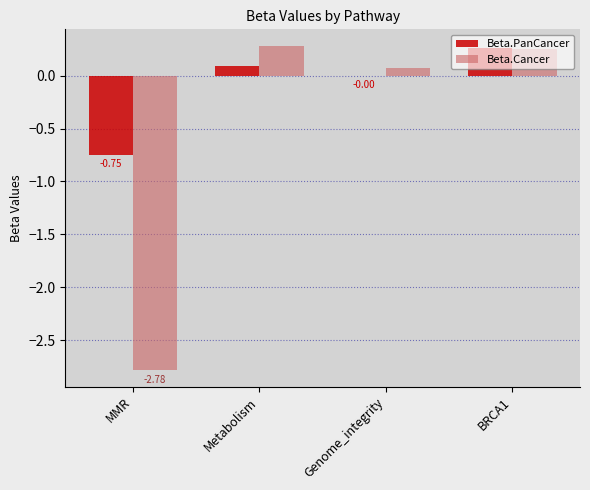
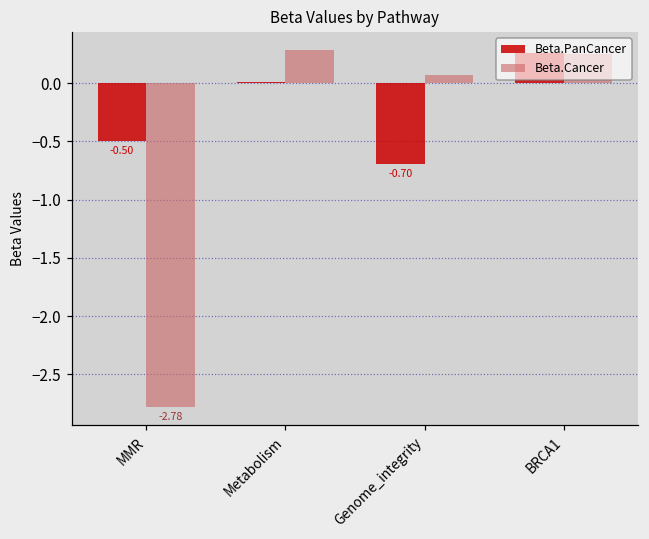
  {
    "Beta.PanCancer": {
-     "MMR": -0.75,
-     "Metabolism": 0.09,
-     "Genome_integrity": -0.00
+     "MMR": -0.50,
+     "Metabolism": 0.01,
+     "Genome_integrity": -0.70
    },
    "Beta.Cancer": {
      "MMR": -2.78
    }
  }
